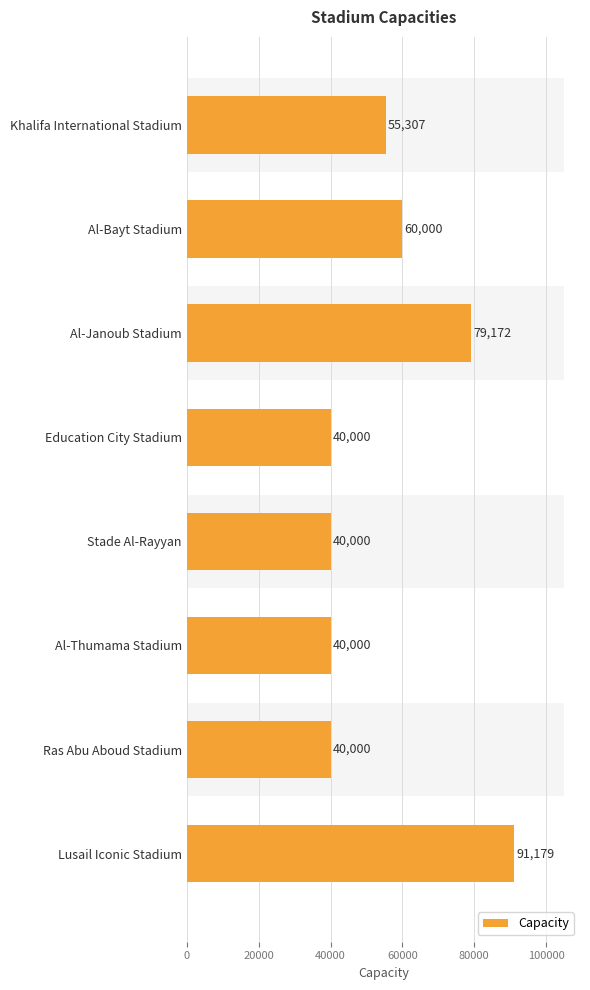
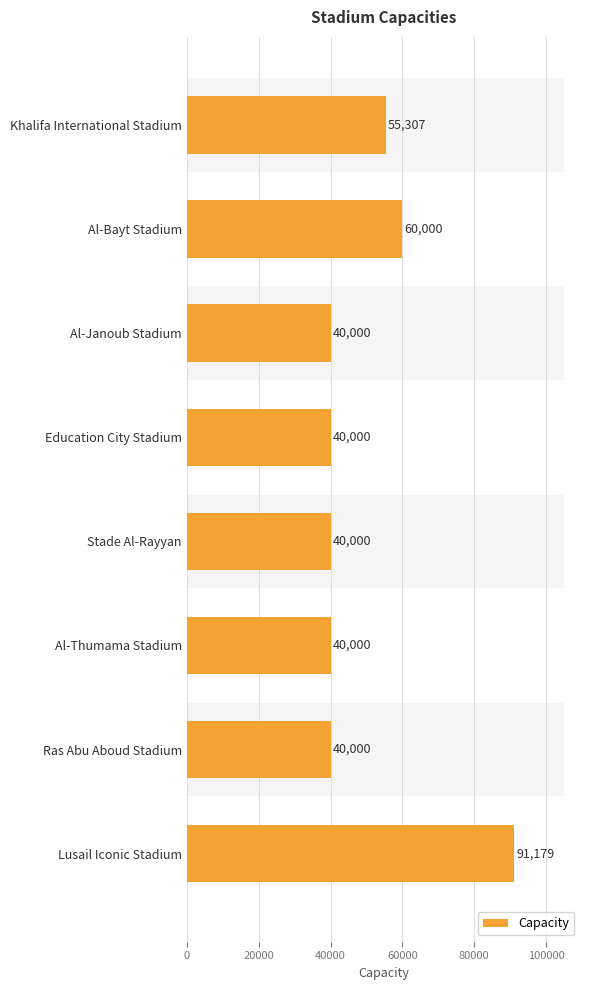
  {
    "Capacity": {
-     "Al-Janoub Stadium": "79,172"
+     "Al-Janoub Stadium": "40,000"
    }
  }
